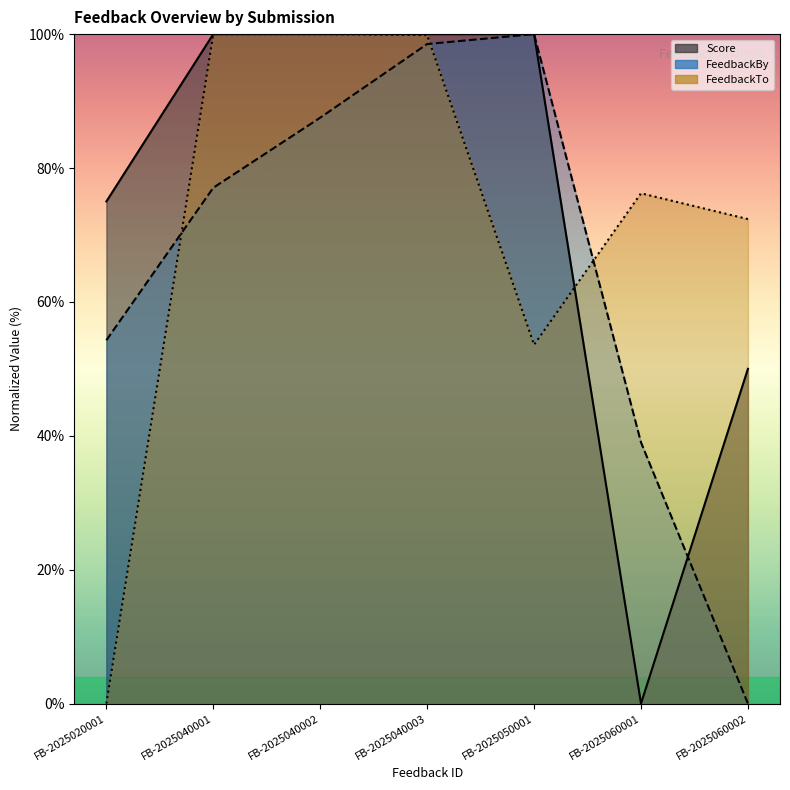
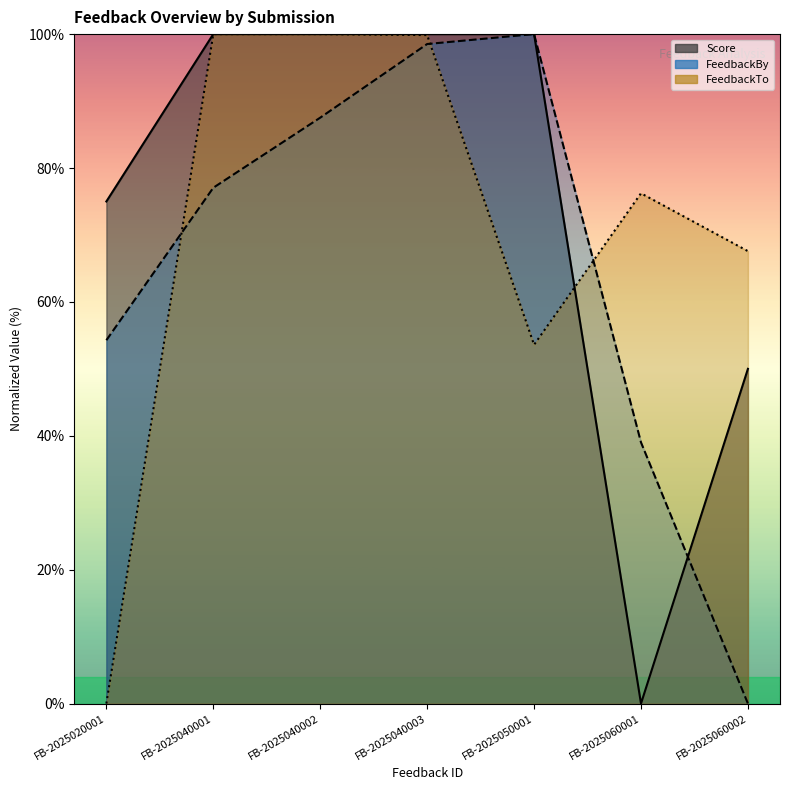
  {
    "Score": {
      "FB-2025020001": "75%",
      "FB-2025060001": "0%",
      "FB-2025060002": "50%"
    },
    "FeedbackBy": {
      "FB-2025020001": "54%",
      "FB-2025040001": "77%",
      "FB-2025040002": "88%",
      "FB-2025040003": "99%",
      "FB-2025060001": "39%",
      "FB-2025060002": "0%"
    },
    "FeedbackTo": {
      "FB-2025020001": "0%",
      "FB-2025050001": "54%",
      "FB-2025060001": "76%",
-     "FB-2025060002": "72%"
+     "FB-2025060002": "68%"
    }
  }
